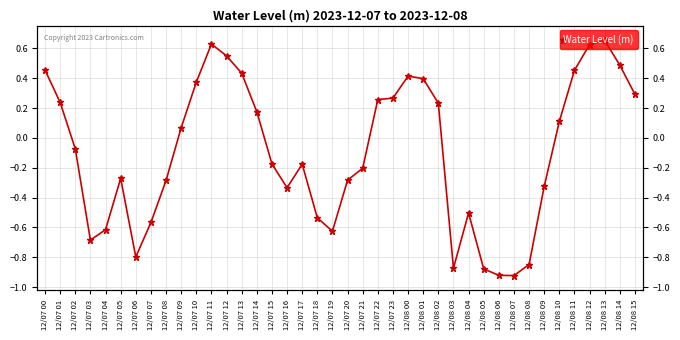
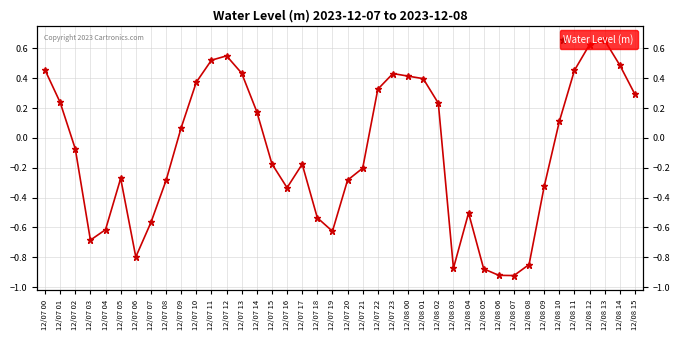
  {
    "12/07 00": 0.46,
    "12/07 01": 0.24,
    "12/07 02": -0.07,
    "12/07 03": -0.68,
    "12/07 04": -0.61,
    "12/07 05": -0.27,
    "12/07 06": -0.80,
    "12/07 07": -0.57,
    "12/07 08": -0.29,
    "12/07 09": 0.07,
    "12/07 10": 0.37,
-   "12/07 11": 0.63,
+   "12/07 11": 0.52,
    "12/07 12": 0.55,
    "12/07 13": 0.43,
    "12/07 14": 0.18,
    "12/07 15": -0.17,
    "12/07 16": -0.33,
    "12/07 17": -0.18,
    "12/07 18": -0.53,
    "12/07 19": -0.63,
    "12/07 20": -0.28,
    "12/07 21": -0.20,
-   "12/07 22": 0.26,
-   "12/07 23": 0.27,
+   "12/07 22": 0.33,
+   "12/07 23": 0.43,
    "12/08 00": 0.41,
    "12/08 01": 0.40,
    "12/08 02": 0.23,
    "12/08 03": -0.87,
    "12/08 04": -0.50,
    "12/08 05": -0.88,
    "12/08 06": -0.92,
    "12/08 07": -0.92,
    "12/08 08": -0.85,
    "12/08 09": -0.32,
    "12/08 10": 0.11,
    "12/08 11": 0.45,
    "12/08 14": 0.49,
    "12/08 15": 0.29
  }
